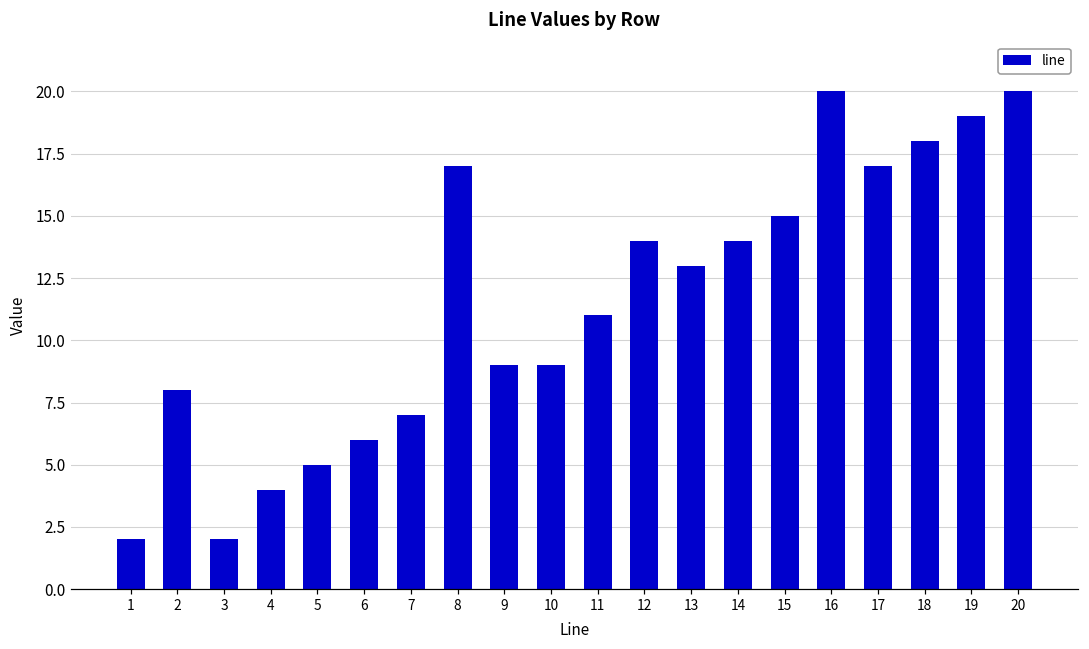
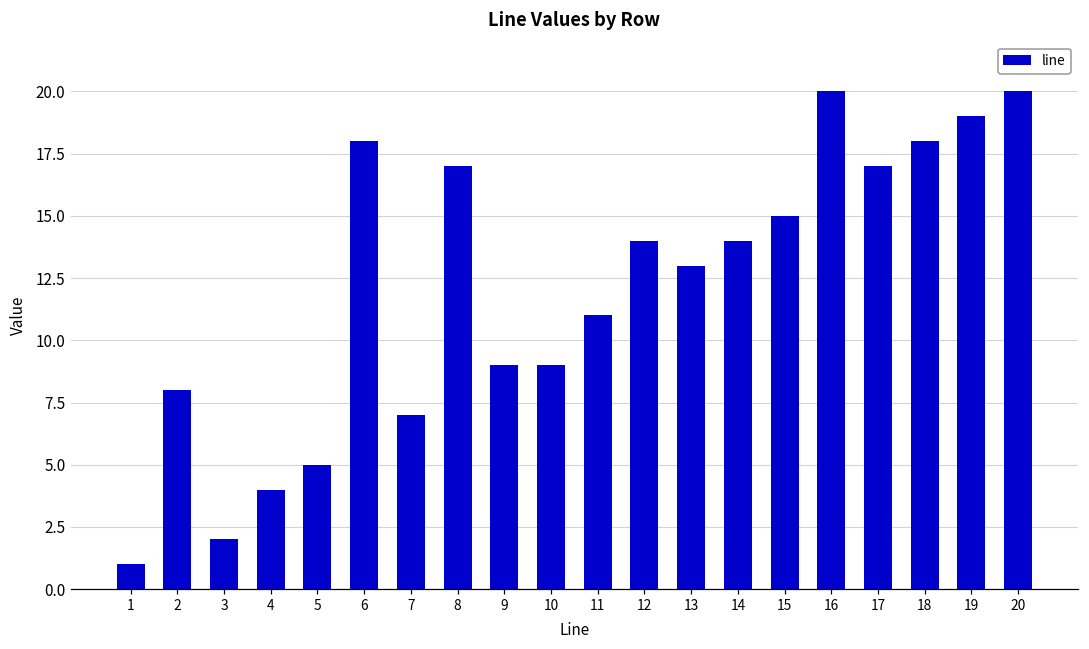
  {
-   "1": 2,
+   "1": 1,
    "2": 8,
    "3": 2,
    "4": 4,
    "5": 5,
-   "6": 6,
+   "6": 18,
    "7": 7,
    "8": 17,
    "9": 9,
    "10": 9,
    "11": 11,
    "12": 14,
    "13": 13,
    "14": 14,
    "15": 15,
    "16": 20,
    "17": 17,
    "18": 18,
    "19": 19,
    "20": 20
  }
